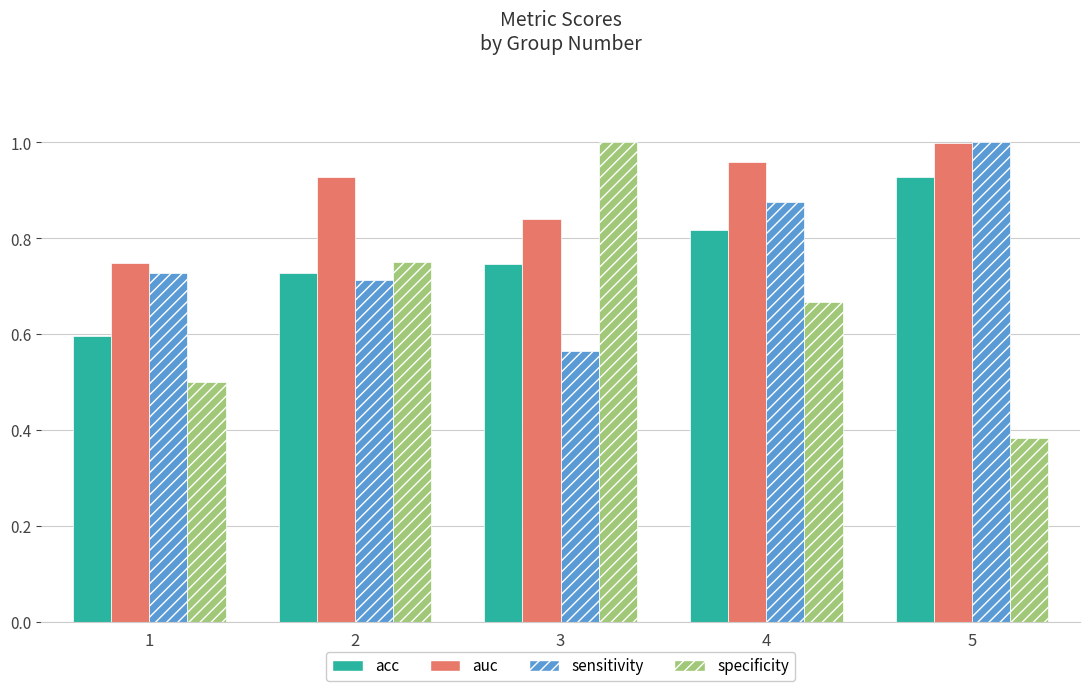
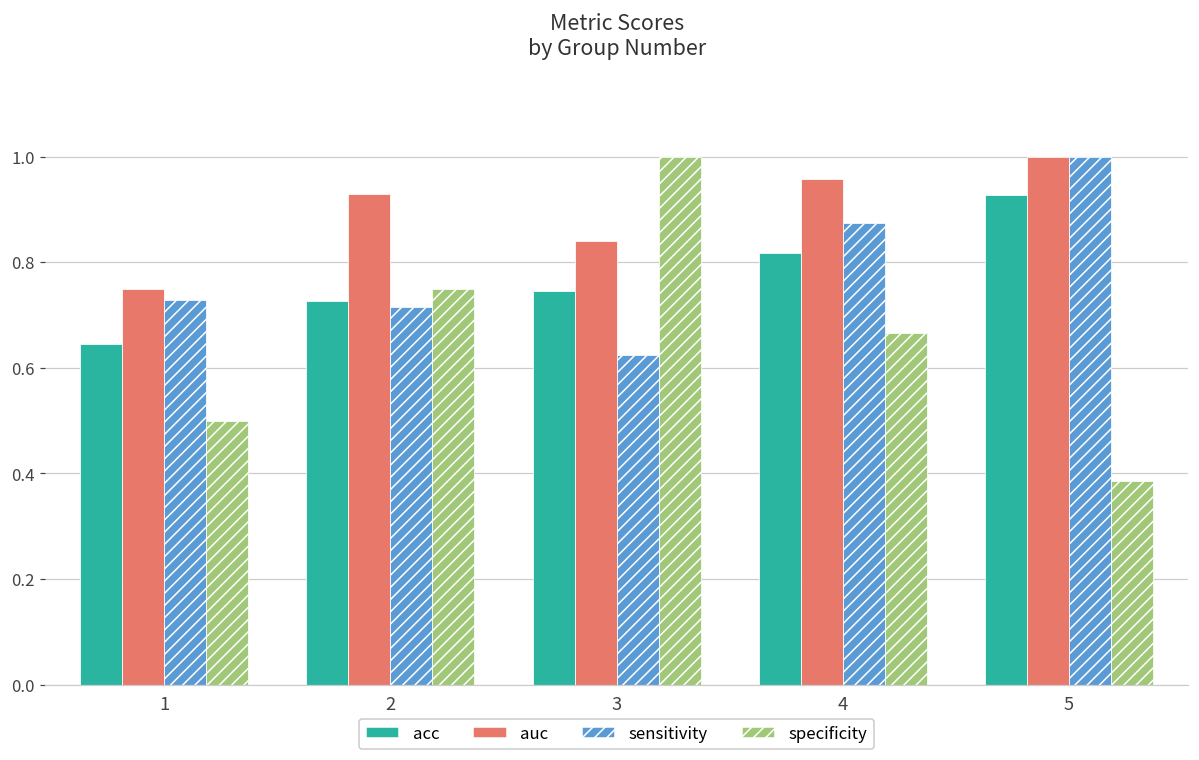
  {
    "acc": {
-     "1": 0.60,
+     "1": 0.65,
      "2": 0.73,
      "3": 0.75,
      "4": 0.82,
      "5": 0.93
    },
    "auc": {
      "1": 0.75,
      "2": 0.93,
      "3": 0.84,
      "4": 0.96,
      "5": 1.00
    },
    "sensitivity": {
      "1": 0.73,
      "2": 0.71,
-     "3": 0.57,
+     "3": 0.63,
      "4": 0.88,
      "5": 1.00
    },
    "specificity": {
      "1": 0.50,
      "2": 0.75,
      "3": 1.00,
      "4": 0.67,
      "5": 0.39
    }
  }
